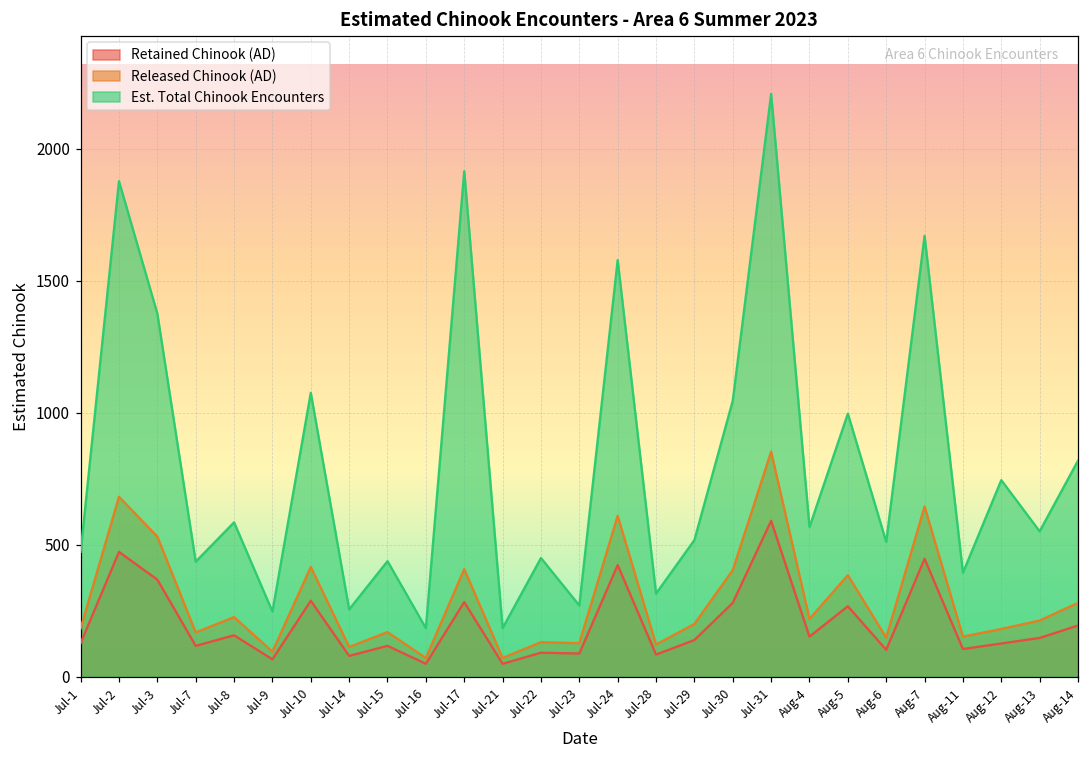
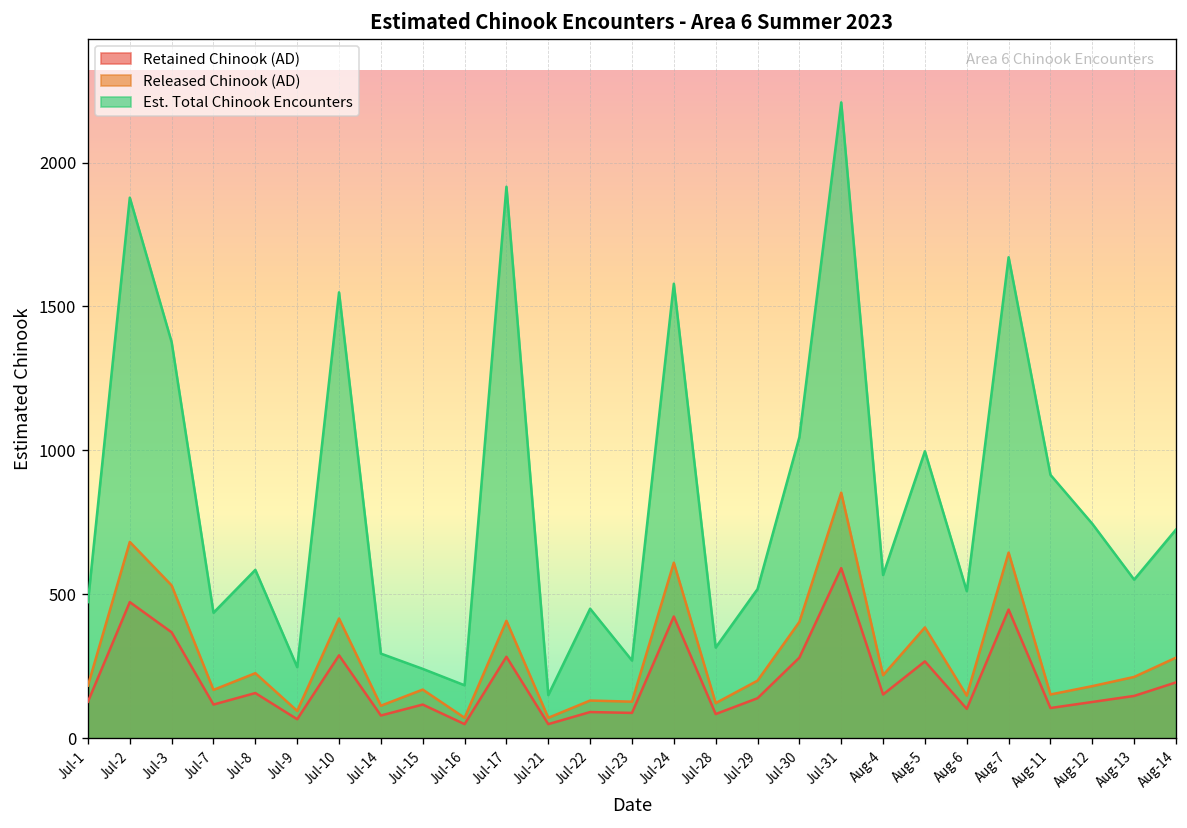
  {
    "Est. Total Chinook Encounters": {
      "Jul-1": 470,
      "Jul-2": 1880,
      "Jul-3": 1380,
      "Jul-7": 440,
      "Jul-8": 590,
      "Jul-9": 250,
-     "Jul-10": 1080,
-     "Jul-14": 260,
-     "Jul-15": 440,
+     "Jul-10": 1550,
+     "Jul-14": 290,
+     "Jul-15": 240,
      "Jul-16": 180,
      "Jul-17": 1920,
-     "Jul-21": 180,
+     "Jul-21": 150,
      "Jul-22": 450,
      "Jul-23": 270,
      "Jul-24": 1580,
      "Jul-28": 320,
      "Jul-29": 520,
      "Jul-30": 1050,
      "Jul-31": 2210,
      "Aug-4": 570,
      "Aug-5": 1000,
      "Aug-6": 510,
      "Aug-7": 1670,
-     "Aug-11": 390,
+     "Aug-11": 920,
      "Aug-12": 750,
      "Aug-13": 550,
-     "Aug-14": 820
+     "Aug-14": 730
    }
  }
